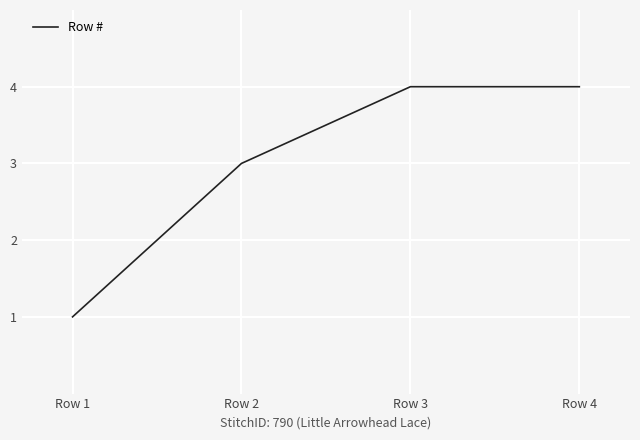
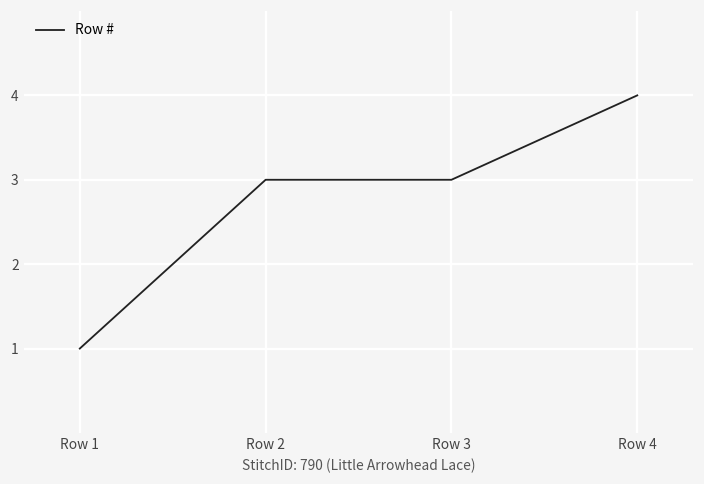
  {
    "Row 1": 1,
    "Row 2": 3,
-   "Row 3": 4,
+   "Row 3": 3,
    "Row 4": 4
  }
